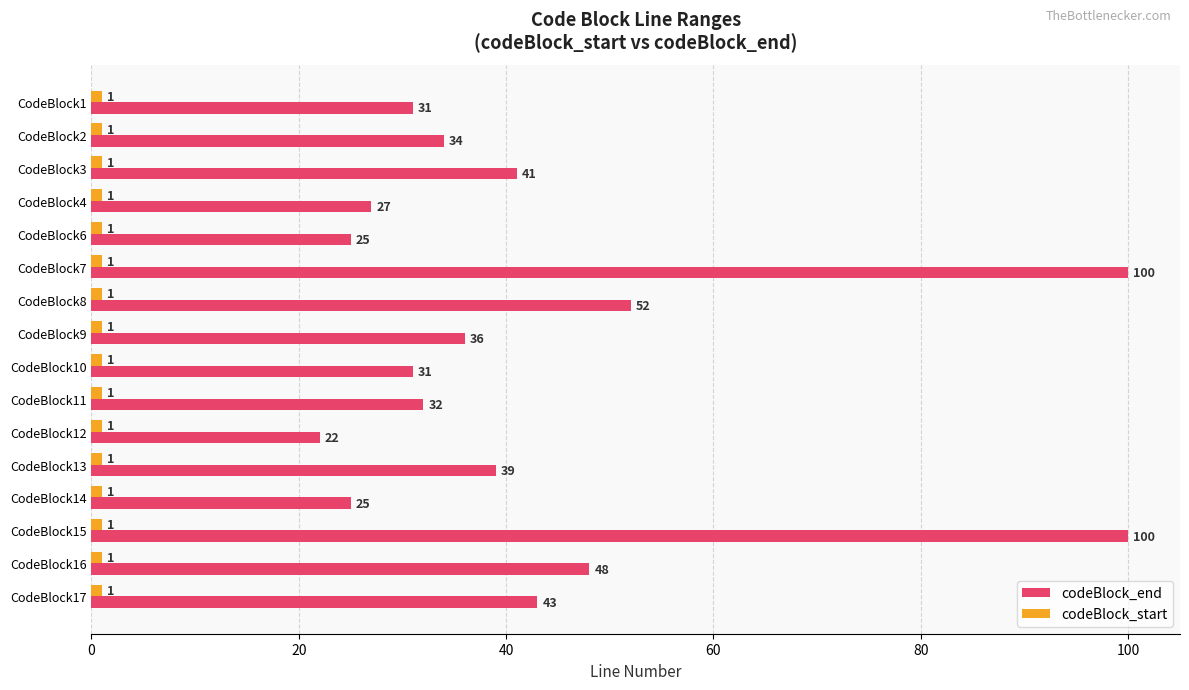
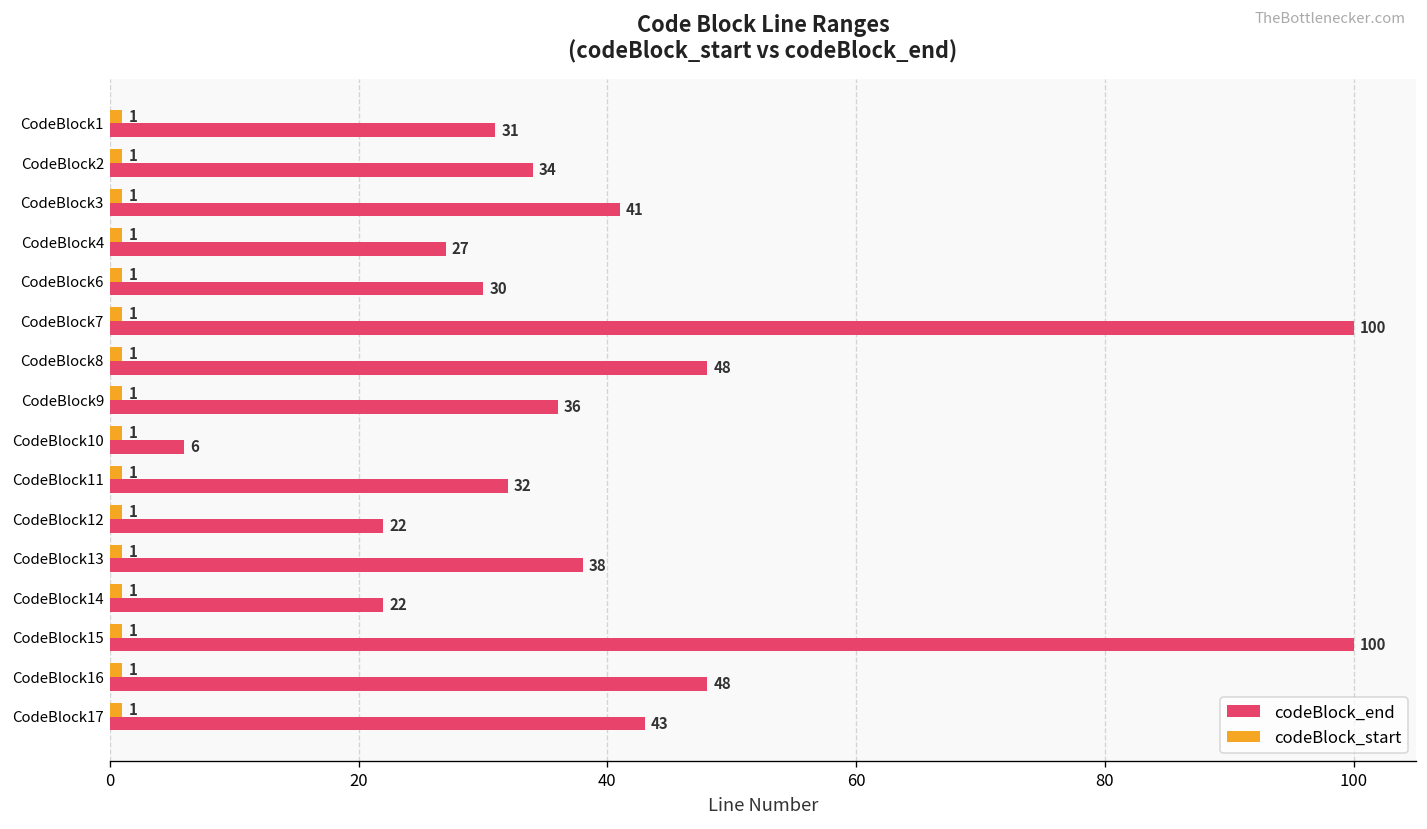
  {
    "codeBlock_end": {
      "CodeBlock1": 31,
      "CodeBlock2": 34,
      "CodeBlock3": 41,
      "CodeBlock4": 27,
-     "CodeBlock6": 25,
+     "CodeBlock6": 30,
      "CodeBlock7": 100,
-     "CodeBlock8": 52,
+     "CodeBlock8": 48,
      "CodeBlock9": 36,
-     "CodeBlock10": 31,
+     "CodeBlock10": 6,
      "CodeBlock11": 32,
      "CodeBlock12": 22,
-     "CodeBlock13": 39,
-     "CodeBlock14": 25,
+     "CodeBlock13": 38,
+     "CodeBlock14": 22,
      "CodeBlock15": 100,
      "CodeBlock16": 48,
      "CodeBlock17": 43
    },
    "codeBlock_start": {
      "CodeBlock1": 1,
      "CodeBlock2": 1,
      "CodeBlock3": 1,
      "CodeBlock4": 1,
      "CodeBlock6": 1,
      "CodeBlock7": 1,
      "CodeBlock8": 1,
      "CodeBlock9": 1,
      "CodeBlock10": 1,
      "CodeBlock11": 1,
      "CodeBlock12": 1,
      "CodeBlock13": 1,
      "CodeBlock14": 1,
      "CodeBlock15": 1,
      "CodeBlock16": 1,
      "CodeBlock17": 1
    }
  }
